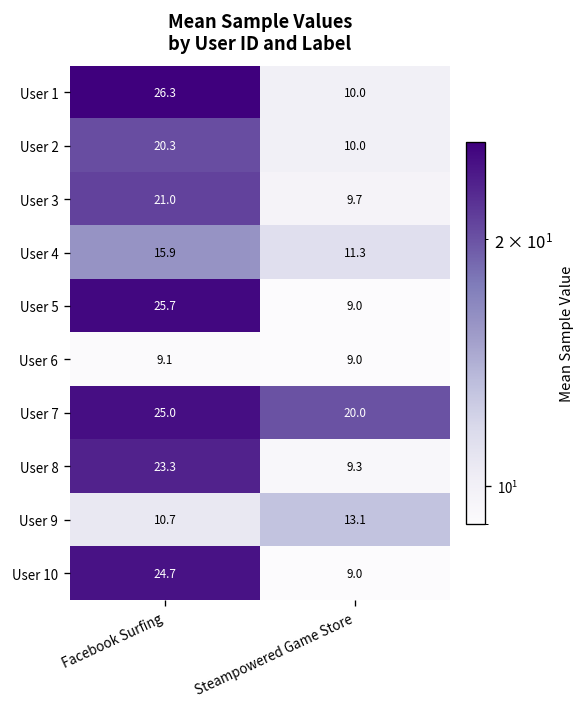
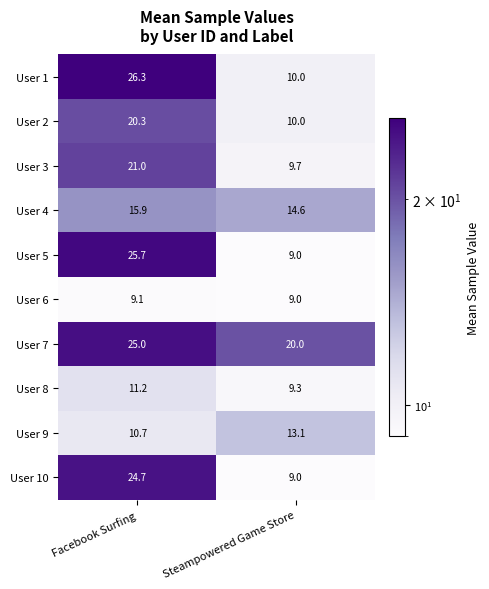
  {
    "User 1": {
      "Facebook Surfing": 26.3,
      "Steampowered Game Store": 10.0
    },
    "User 2": {
      "Facebook Surfing": 20.3,
      "Steampowered Game Store": 10.0
    },
    "User 3": {
      "Facebook Surfing": 21.0,
      "Steampowered Game Store": 9.7
    },
    "User 4": {
      "Facebook Surfing": 15.9,
-     "Steampowered Game Store": 11.3
+     "Steampowered Game Store": 14.6
    },
    "User 5": {
      "Facebook Surfing": 25.7,
      "Steampowered Game Store": 9.0
    },
    "User 6": {
      "Facebook Surfing": 9.1,
      "Steampowered Game Store": 9.0
    },
    "User 7": {
      "Facebook Surfing": 25.0,
      "Steampowered Game Store": 20.0
    },
    "User 8": {
-     "Facebook Surfing": 23.3,
+     "Facebook Surfing": 11.2,
      "Steampowered Game Store": 9.3
    },
    "User 9": {
      "Facebook Surfing": 10.7,
      "Steampowered Game Store": 13.1
    },
    "User 10": {
      "Facebook Surfing": 24.7,
      "Steampowered Game Store": 9.0
    }
  }
